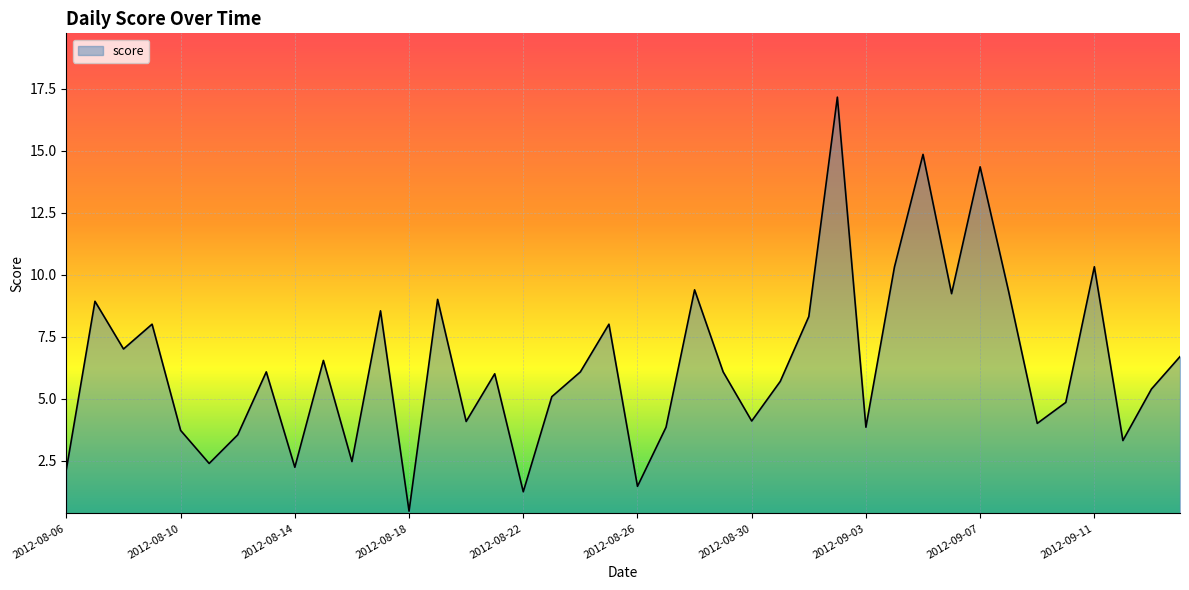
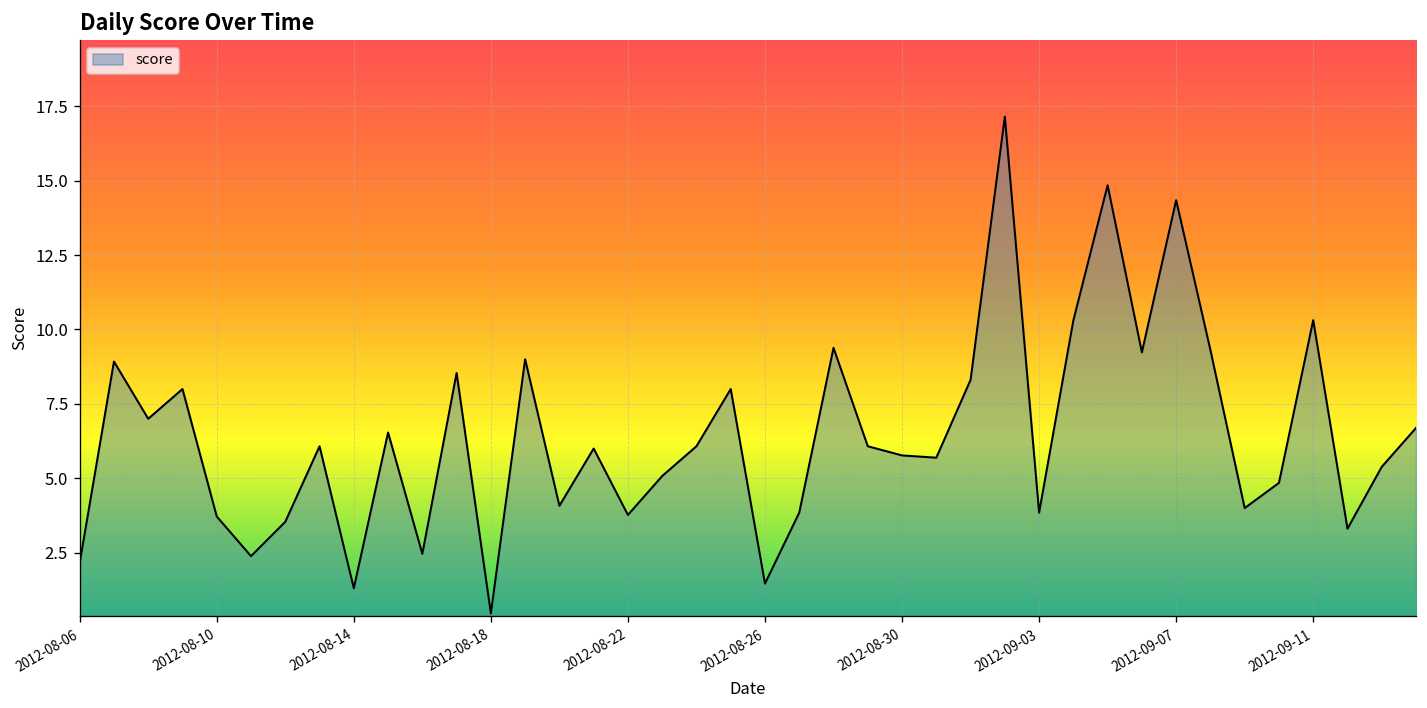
  {
    "2012-08-06": 2.2,
    "2012-08-10": 3.7,
-   "2012-08-14": 2.2,
+   "2012-08-14": 1.3,
    "2012-08-18": 0.5,
-   "2012-08-22": 1.2,
+   "2012-08-22": 3.8,
    "2012-08-26": 1.5,
-   "2012-08-30": 4.1,
+   "2012-08-30": 5.8,
    "2012-09-03": 3.8,
    "2012-09-07": 14.3,
    "2012-09-11": 10.3
  }
